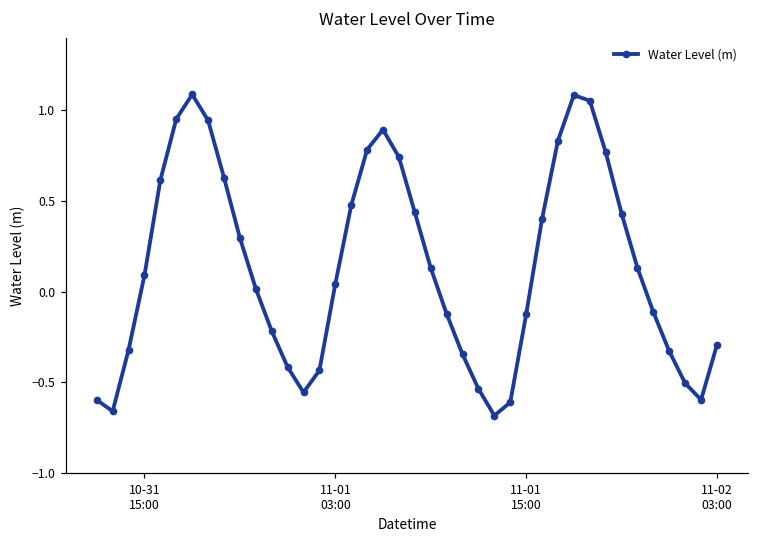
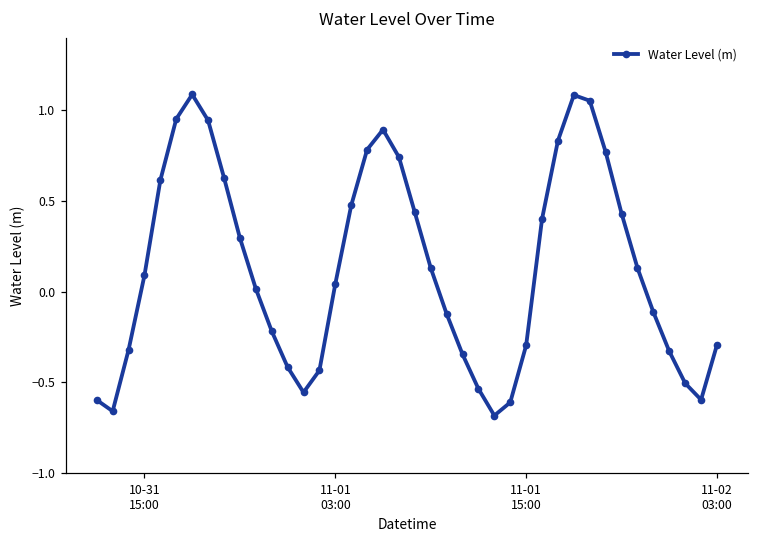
  {
    "10-31 15:00": 0.09,
    "11-01 03:00": 0.04,
-   "11-01 15:00": -0.13,
+   "11-01 15:00": -0.30,
    "11-02 03:00": -0.29
  }
